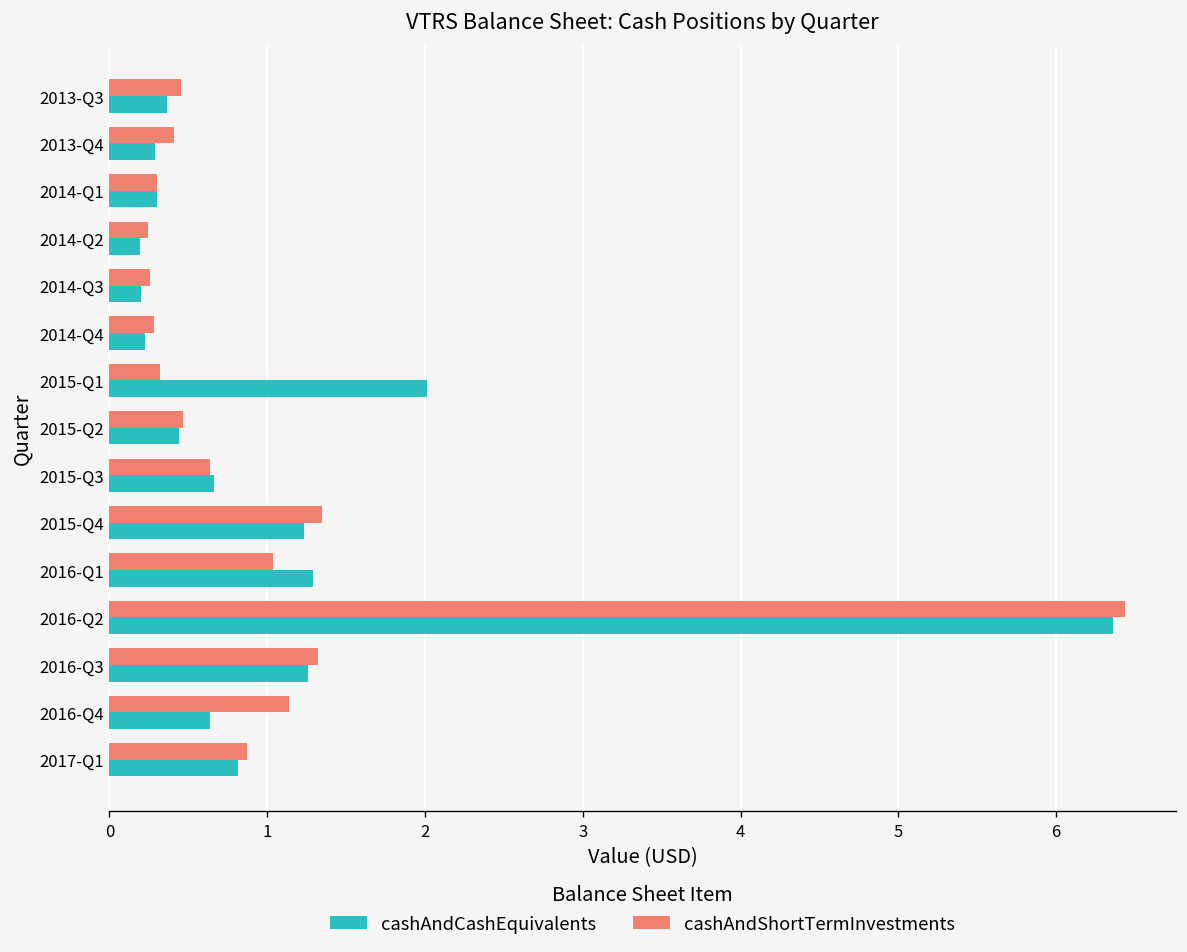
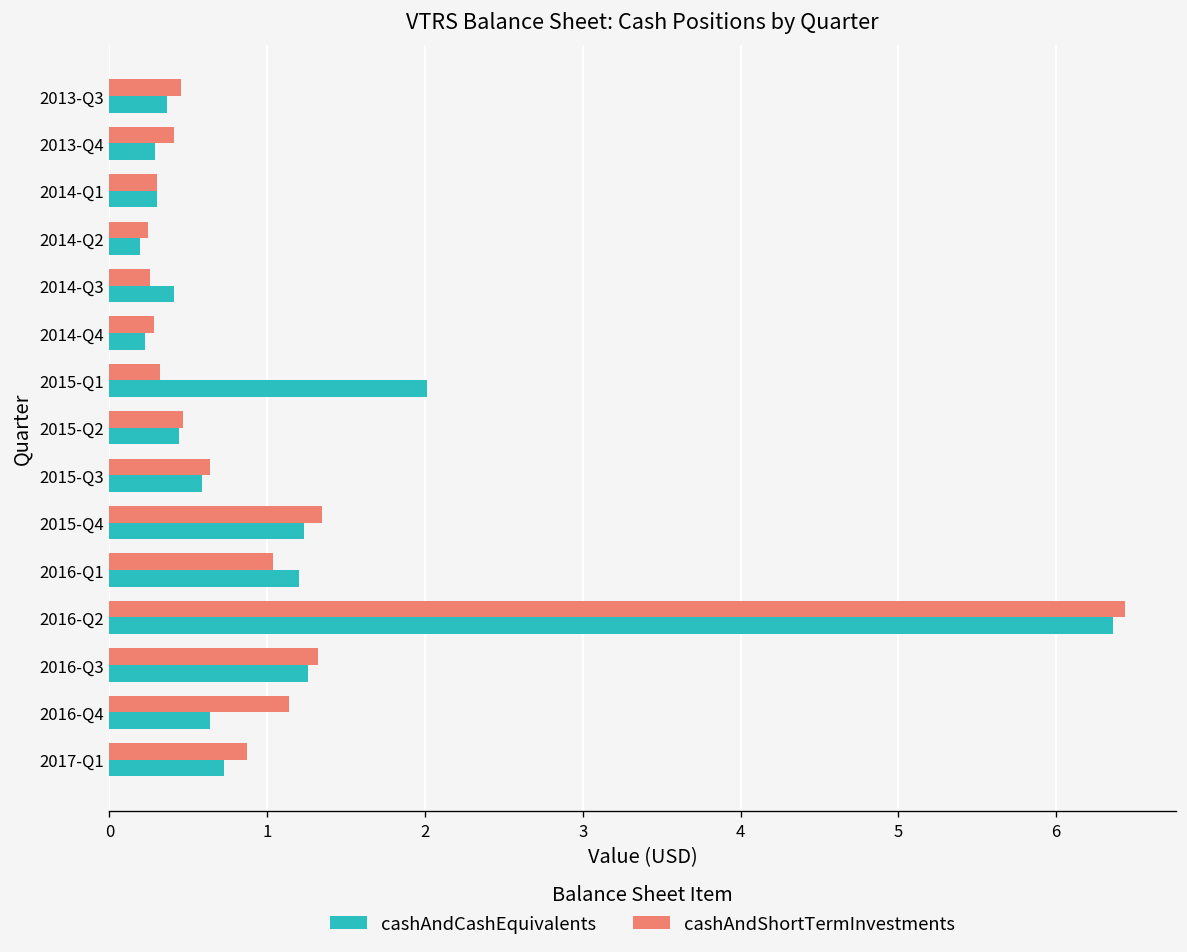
  {
    "cashAndCashEquivalents": {
      "2013-Q3": 0.36,
      "2013-Q4": 0.29,
      "2014-Q1": 0.30,
      "2014-Q2": 0.19,
-     "2014-Q3": 0.20,
+     "2014-Q3": 0.41,
      "2014-Q4": 0.23,
      "2015-Q1": 2.01,
      "2015-Q2": 0.44,
-     "2015-Q3": 0.66,
+     "2015-Q3": 0.59,
      "2015-Q4": 1.24,
-     "2016-Q1": 1.29,
+     "2016-Q1": 1.20,
      "2016-Q2": 6.36,
      "2016-Q3": 1.26,
      "2016-Q4": 0.64,
-     "2017-Q1": 0.82
+     "2017-Q1": 0.72
    },
    "cashAndShortTermInvestments": {
      "2013-Q3": 0.46,
      "2013-Q4": 0.41,
      "2014-Q1": 0.30,
      "2014-Q2": 0.25,
      "2014-Q3": 0.26,
      "2014-Q4": 0.28,
      "2015-Q1": 0.32,
      "2015-Q2": 0.47,
      "2015-Q3": 0.64,
      "2015-Q4": 1.35,
      "2016-Q1": 1.03,
      "2016-Q2": 6.44,
      "2016-Q3": 1.32,
      "2016-Q4": 1.14,
      "2017-Q1": 0.87
    }
  }
